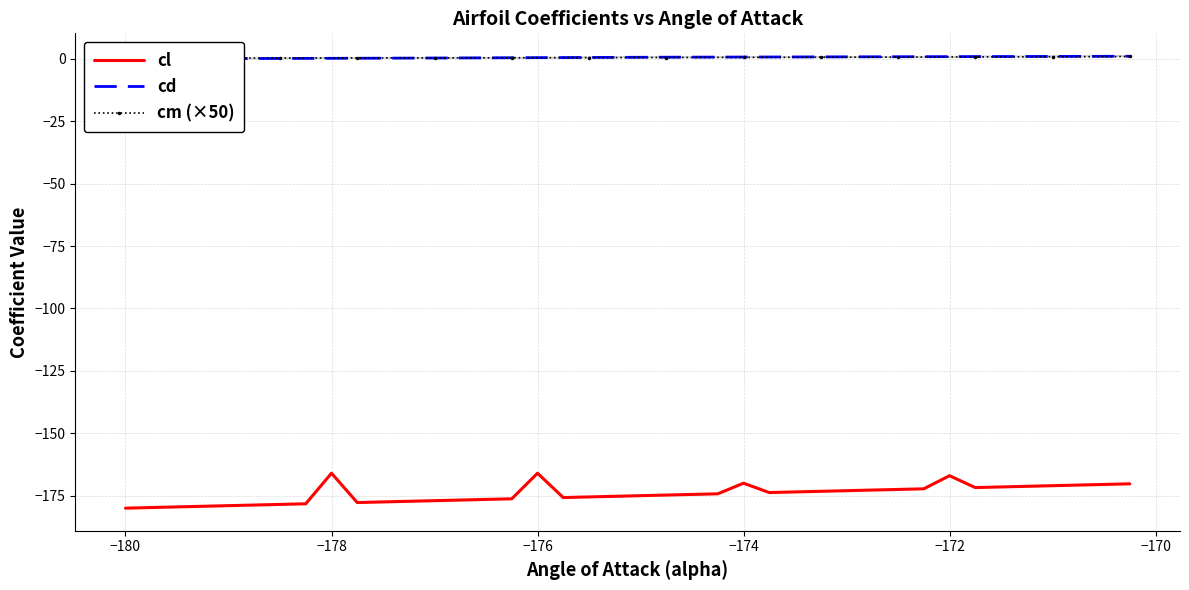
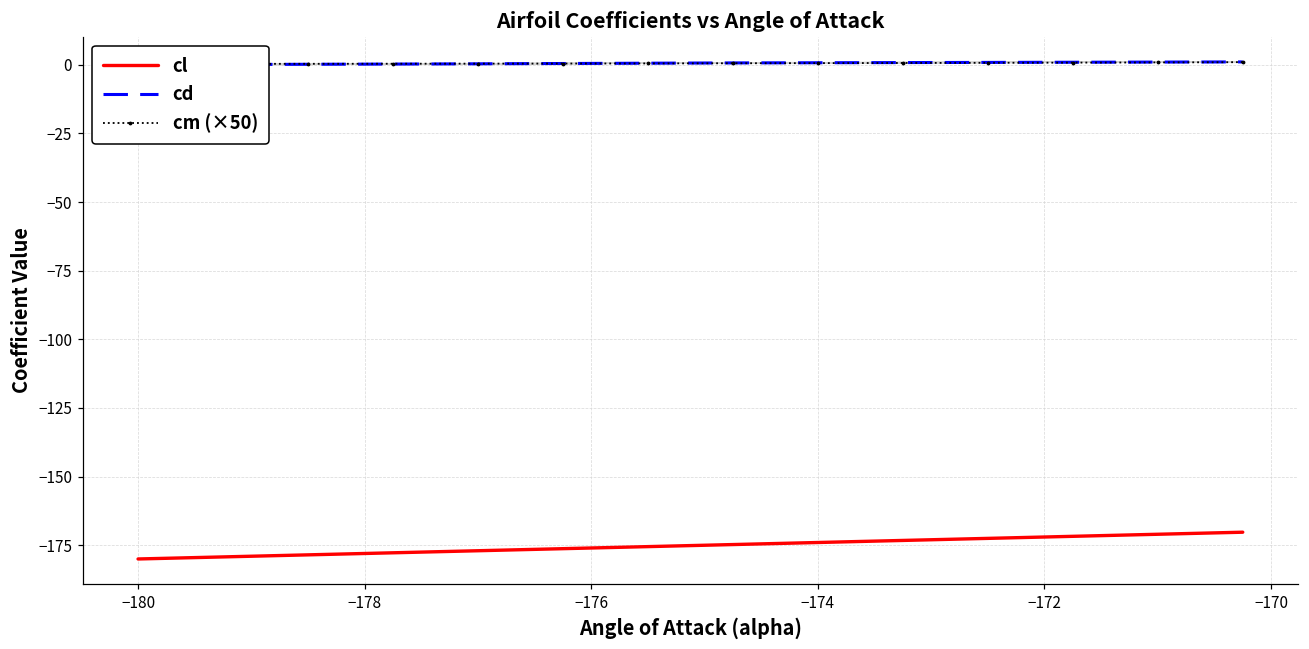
  {
    "cl": {
      "−180": -180,
-     "−178": -166,
-     "−176": -166,
-     "−174": -170,
-     "−172": -167
+     "−178": -178,
+     "−176": -176,
+     "−174": -174,
+     "−172": -172
    }
  }
